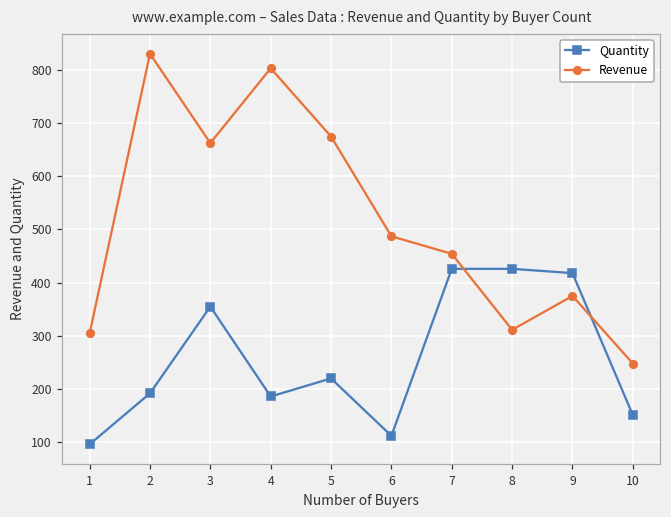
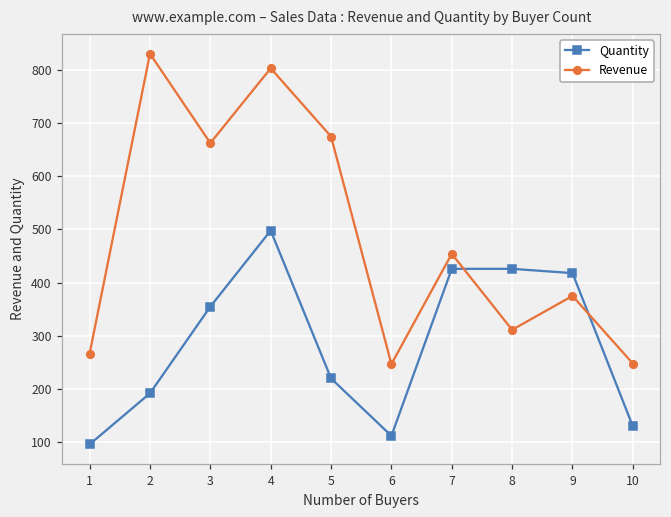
  {
    "Quantity": {
      "1": 100,
      "2": 190,
      "3": 360,
-     "4": 190,
+     "4": 500,
      "5": 220,
      "6": 110,
      "7": 430,
      "8": 430,
      "9": 420,
-     "10": 150
+     "10": 130
    },
    "Revenue": {
-     "1": 300,
+     "1": 270,
      "2": 830,
      "3": 660,
      "4": 800,
      "5": 670,
-     "6": 490,
+     "6": 250,
      "7": 450,
      "8": 310,
      "9": 380,
      "10": 250
    }
  }
